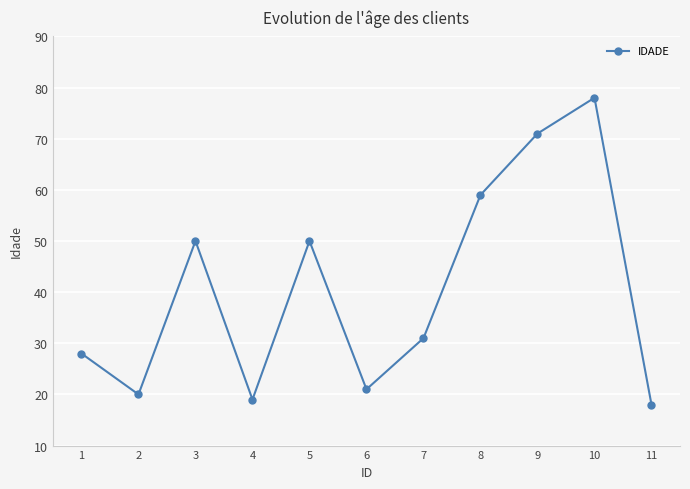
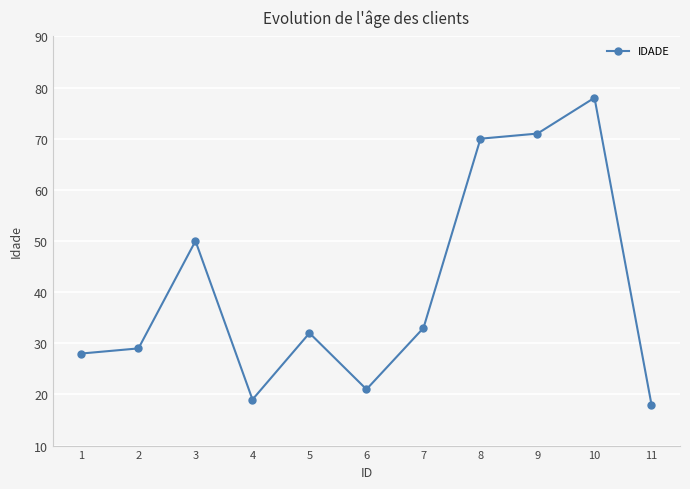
  {
    "1": 28,
-   "2": 20,
+   "2": 29,
    "3": 50,
    "4": 19,
-   "5": 50,
+   "5": 32,
    "6": 21,
-   "7": 31,
-   "8": 59,
+   "7": 33,
+   "8": 70,
    "9": 71,
    "10": 78,
    "11": 18
  }
